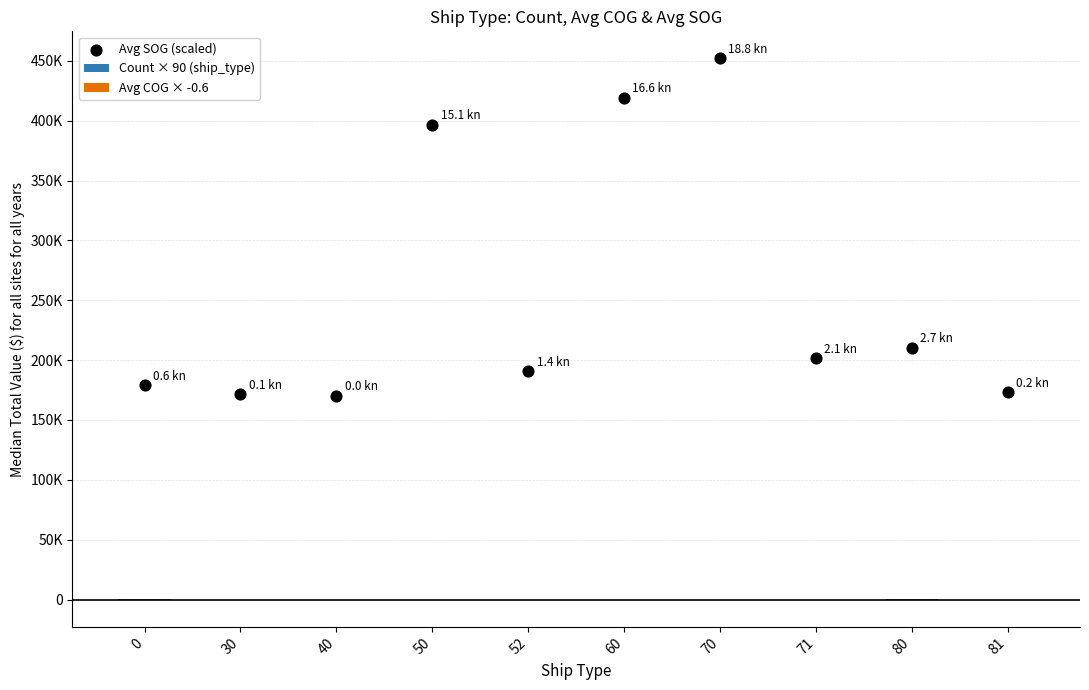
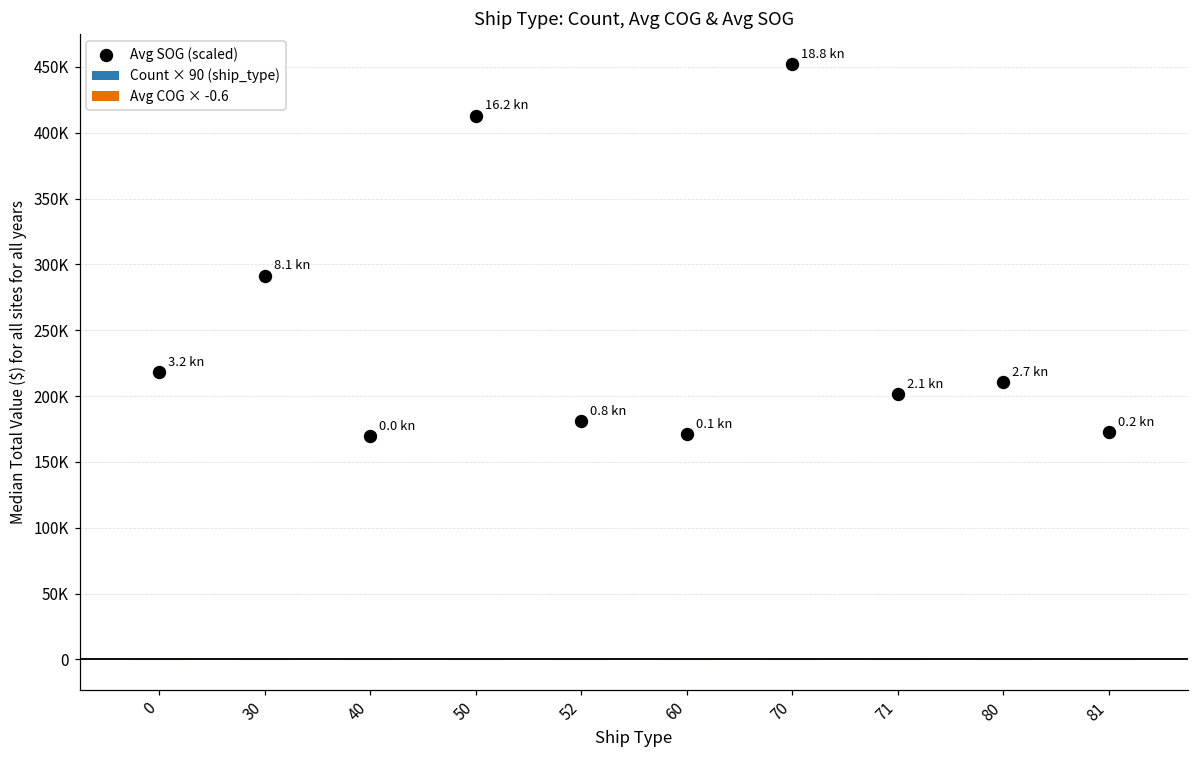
  {
    "Avg SOG (scaled)": {
-     "0": 0.6,
-     "30": 0.1,
-     "50": 15.1,
-     "52": 1.4,
-     "60": 16.6
+     "0": 3.2,
+     "30": 8.1,
+     "50": 16.2,
+     "52": 0.8,
+     "60": 0.1
    }
  }
